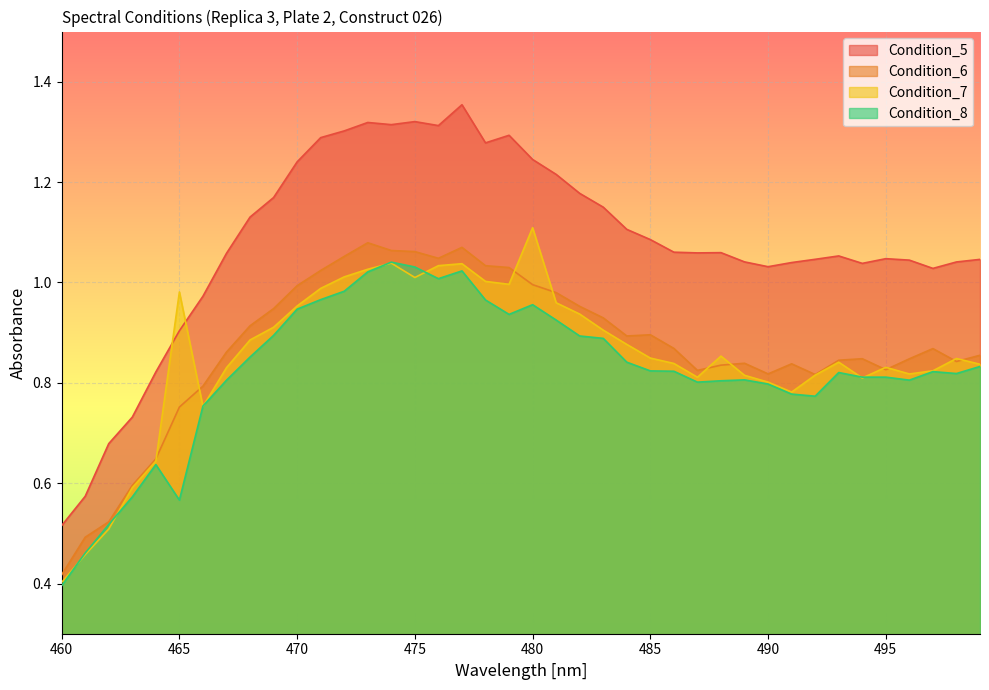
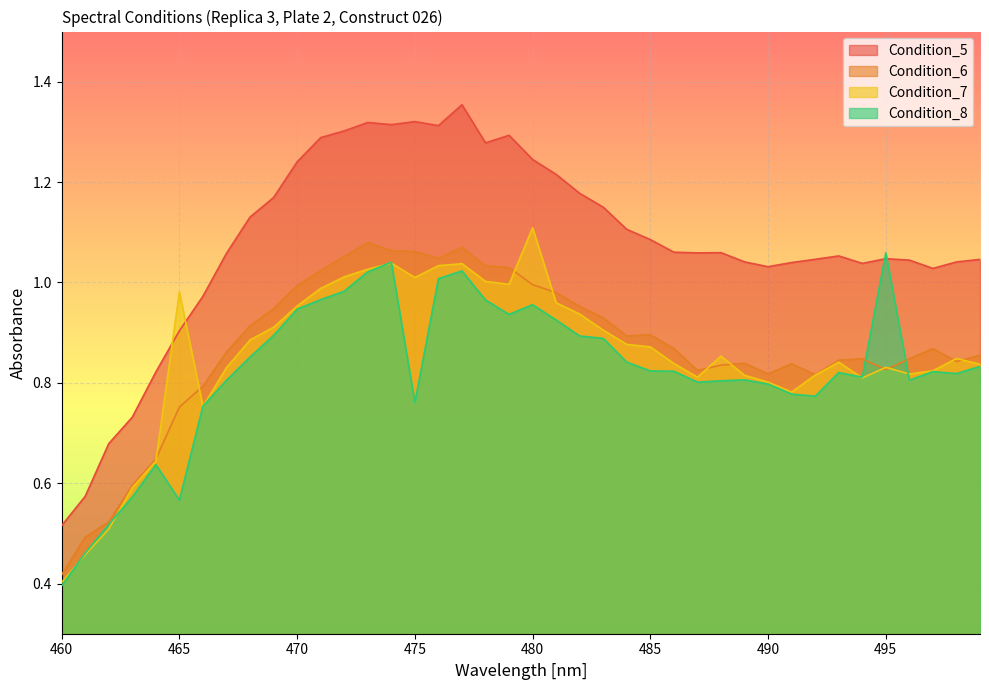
  {
    "Condition_7": {
      "460": 0.40,
      "465": 0.98,
      "470": 0.95,
      "475": 1.01,
      "480": 1.11,
-     "485": 0.85
+     "485": 0.87
    },
    "Condition_8": {
      "460": 0.40,
      "465": 0.57,
      "470": 0.95,
-     "475": 1.03,
+     "475": 0.76,
      "480": 0.96,
      "485": 0.82,
-     "495": 0.81
+     "495": 1.06
    }
  }
